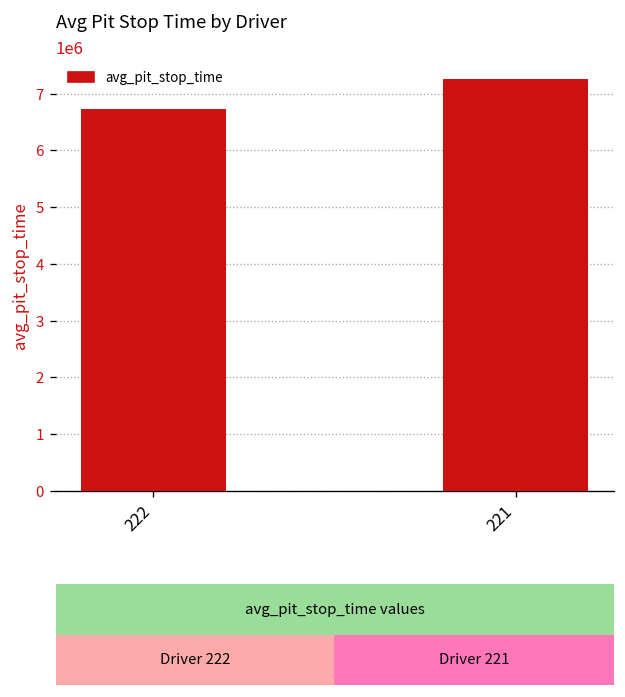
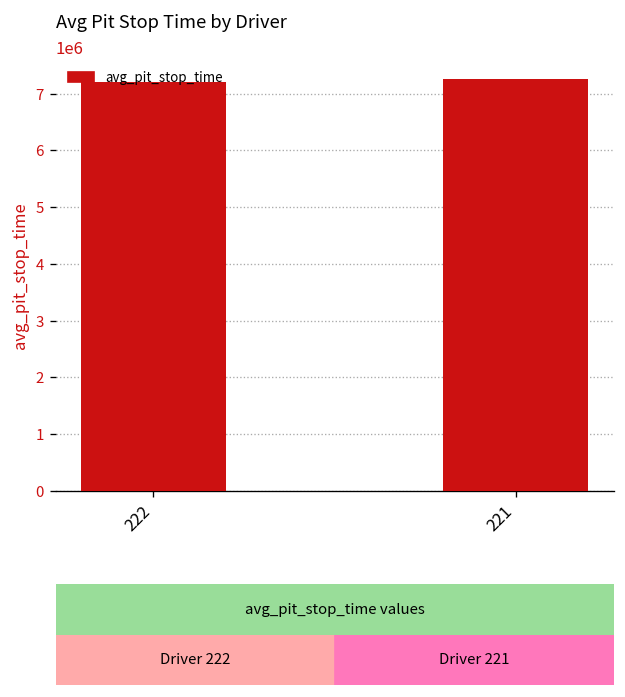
  {
-   "222": 6700000,
+   "222": 7200000,
    "221": 7300000
  }
